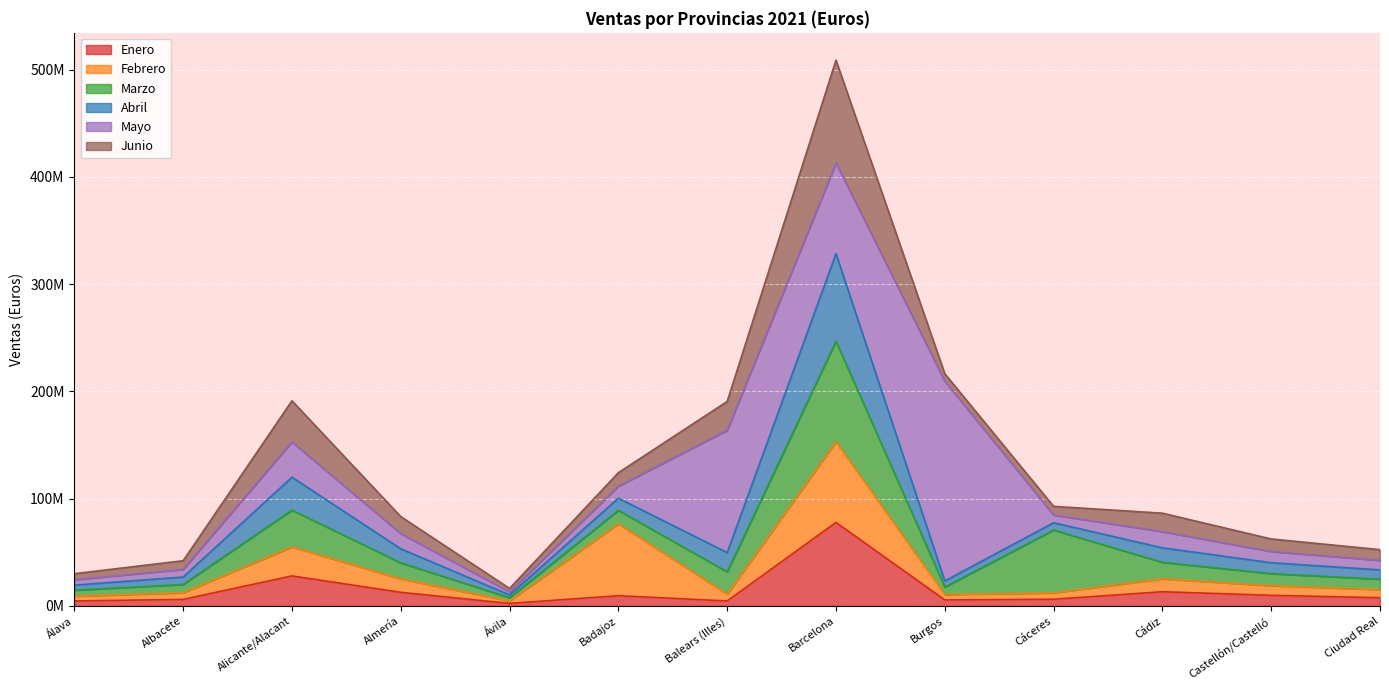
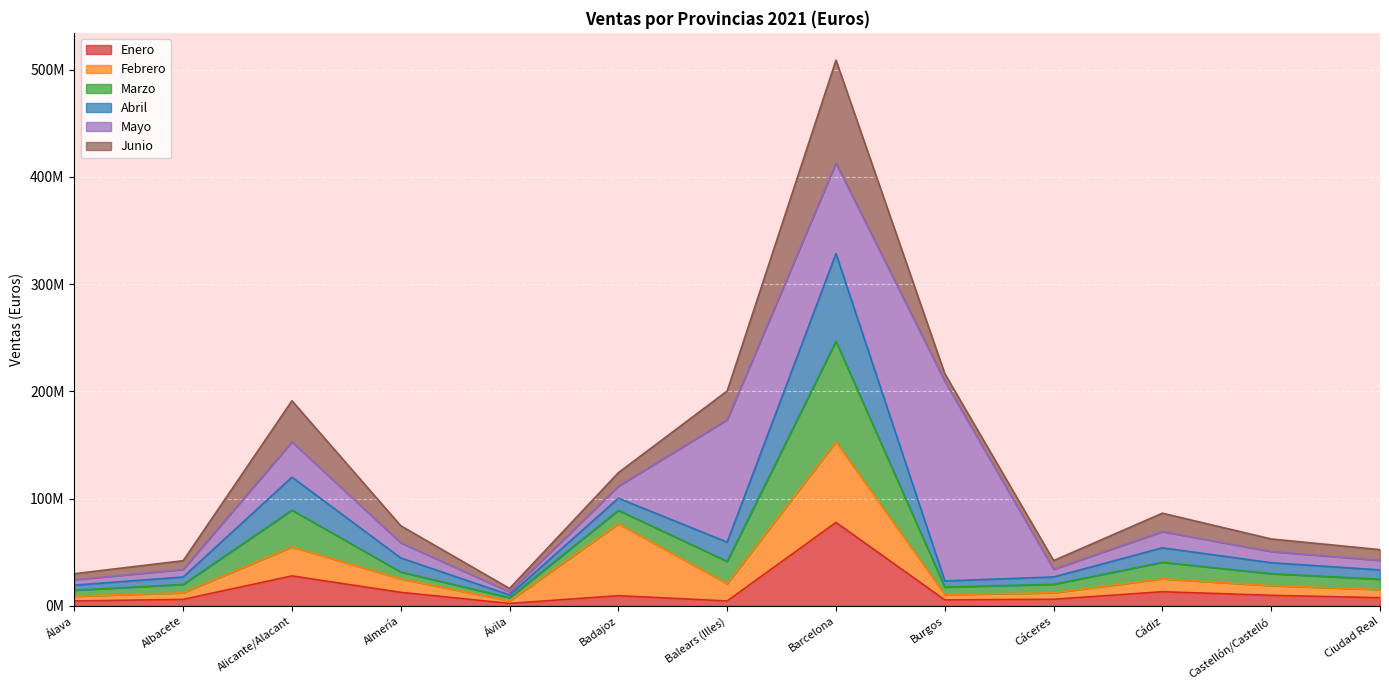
  {
    "Enero": {
      "Álava": 5000000,
      "Albacete": 6000000,
      "Alicante/Alacant": 28000000,
      "Almería": 13000000,
      "Badajoz": 10000000,
      "Balears (Illes)": 5000000,
      "Barcelona": 78000000,
      "Burgos": 6000000,
      "Cáceres": 6000000,
      "Cádiz": 13000000,
      "Castellón/Castelló": 10000000,
      "Ciudad Real": 8000000
    },
    "Febrero": {
      "Álava": 4000000,
      "Albacete": 6000000,
      "Alicante/Alacant": 27000000,
      "Almería": 13000000,
      "Badajoz": 67000000,
-     "Balears (Illes)": 6000000,
+     "Balears (Illes)": 16000000,
      "Barcelona": 75000000,
      "Burgos": 5000000,
      "Cáceres": 6000000,
      "Cádiz": 12000000,
      "Castellón/Castelló": 9000000,
      "Ciudad Real": 8000000
    },
    "Marzo": {
      "Álava": 6000000,
      "Albacete": 8000000,
      "Alicante/Alacant": 34000000,
-     "Almería": 15000000,
+     "Almería": 6000000,
      "Ávila": 3000000,
      "Badajoz": 13000000,
      "Balears (Illes)": 21000000,
      "Barcelona": 94000000,
      "Burgos": 7000000,
-     "Cáceres": 59000000,
+     "Cáceres": 8000000,
      "Cádiz": 15000000,
      "Castellón/Castelló": 11000000,
      "Ciudad Real": 10000000
    },
    "Abril": {
      "Álava": 5000000,
      "Albacete": 7000000,
      "Alicante/Alacant": 31000000,
      "Almería": 13000000,
      "Ávila": 3000000,
      "Badajoz": 11000000,
      "Balears (Illes)": 18000000,
      "Barcelona": 82000000,
      "Burgos": 6000000,
      "Cáceres": 7000000,
      "Cádiz": 14000000,
      "Castellón/Castelló": 10000000,
      "Ciudad Real": 9000000
    },
    "Mayo": {
      "Álava": 5000000,
      "Albacete": 7000000,
      "Alicante/Alacant": 33000000,
      "Almería": 14000000,
      "Ávila": 3000000,
      "Badajoz": 11000000,
      "Balears (Illes)": 114000000,
      "Barcelona": 84000000,
      "Burgos": 186000000,
      "Cáceres": 7000000,
      "Cádiz": 15000000,
      "Castellón/Castelló": 10000000,
      "Ciudad Real": 9000000
    },
    "Junio": {
      "Álava": 6000000,
      "Albacete": 8000000,
      "Alicante/Alacant": 38000000,
      "Almería": 16000000,
      "Ávila": 3000000,
      "Badajoz": 13000000,
      "Balears (Illes)": 27000000,
      "Barcelona": 96000000,
      "Burgos": 7000000,
      "Cáceres": 8000000,
      "Cádiz": 17000000,
      "Castellón/Castelló": 12000000,
      "Ciudad Real": 10000000
    }
  }
